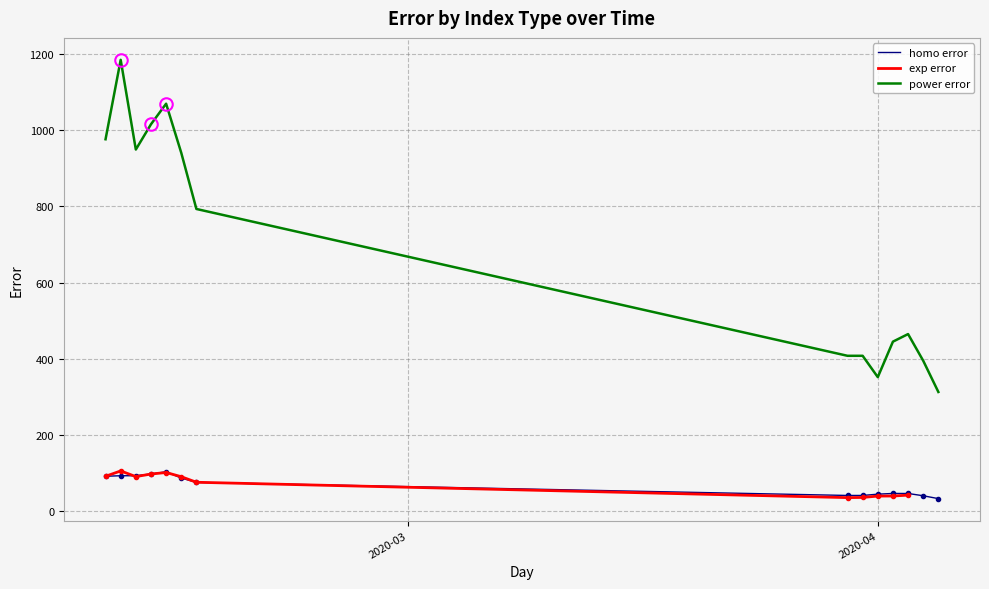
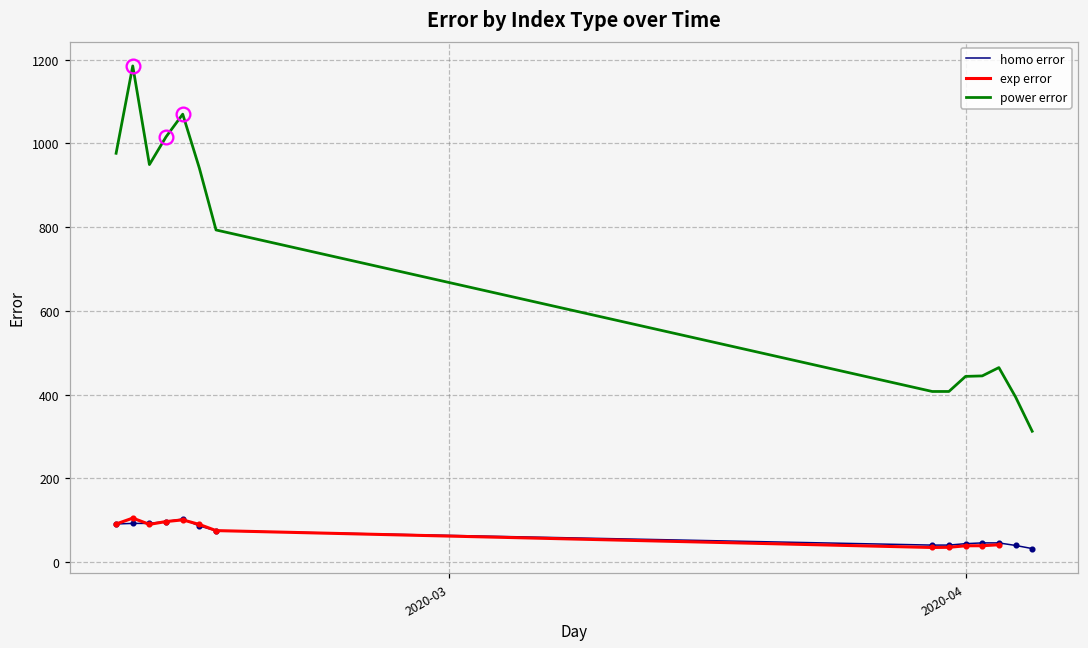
  {
    "power error": {
-     "2020-04": 350
+     "2020-04": 440
    }
  }
